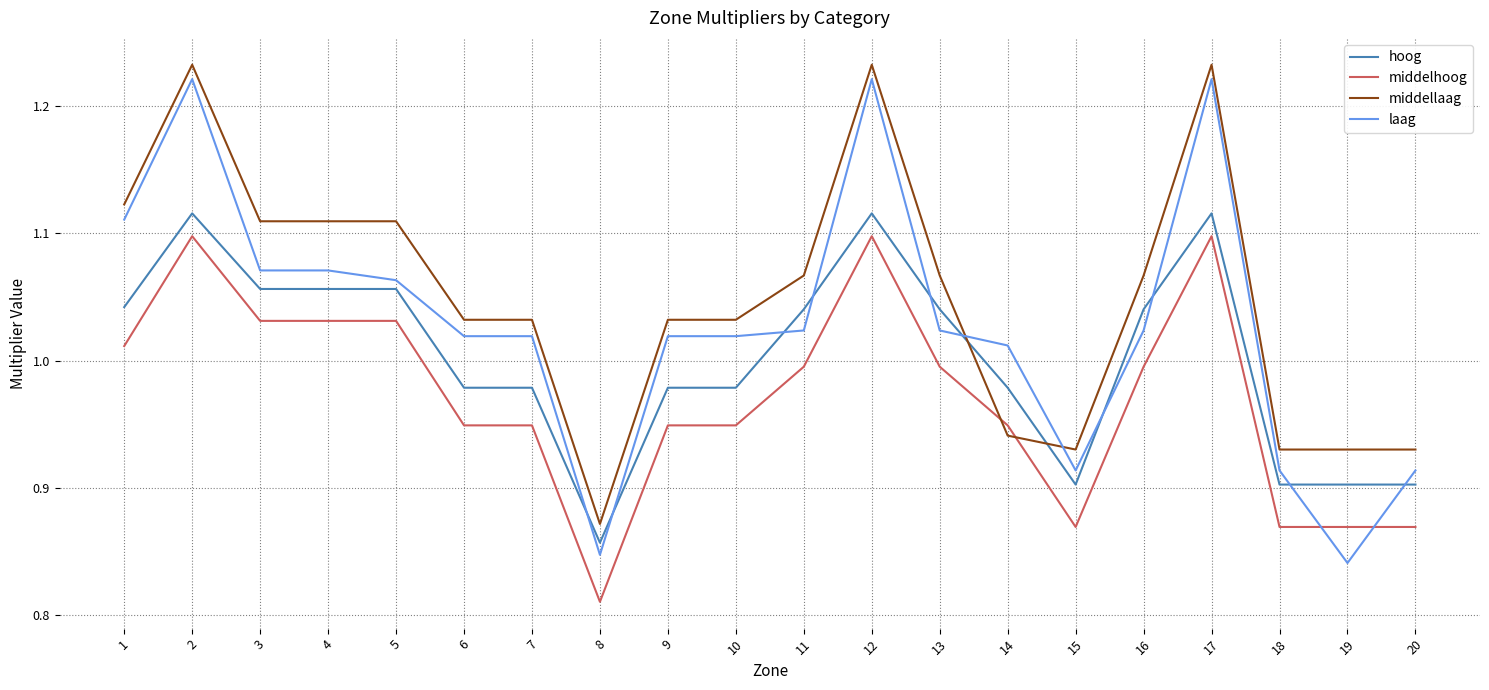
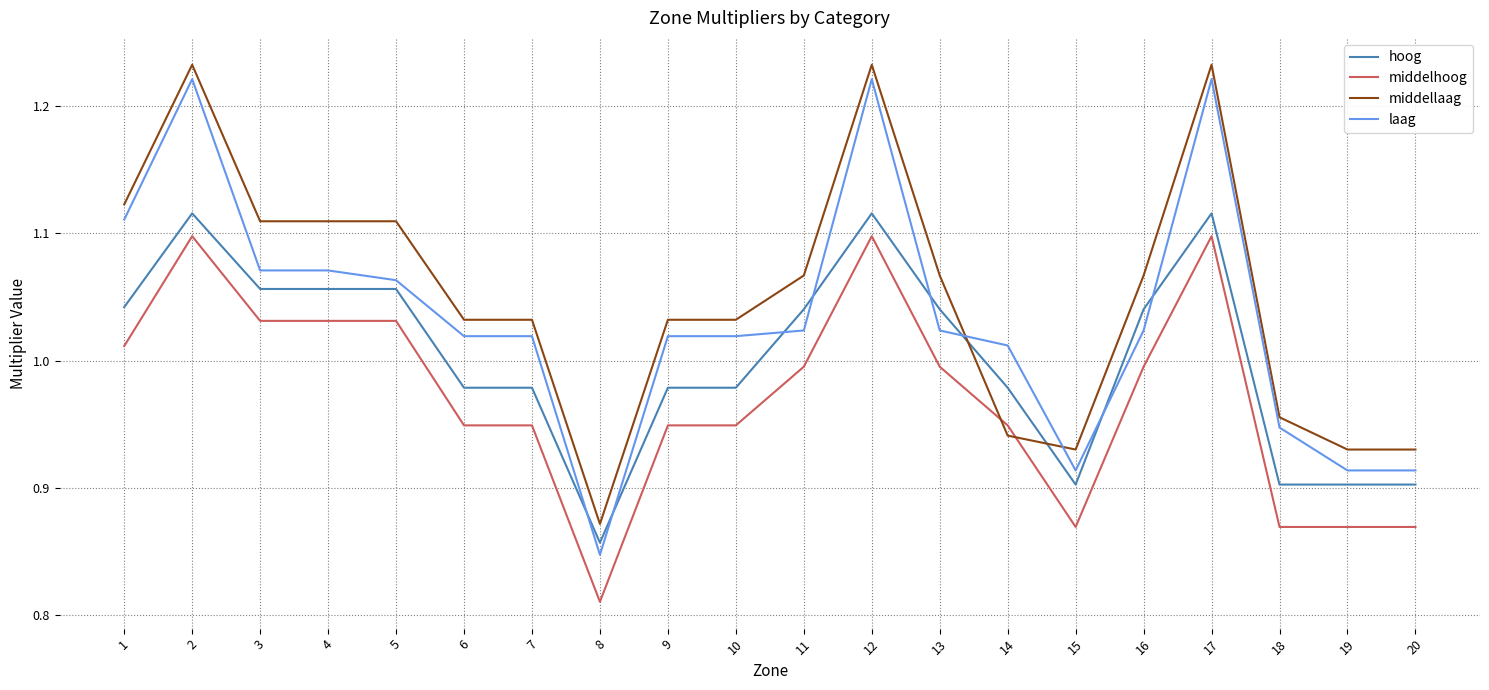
  {
    "hoog": {
      "1": 1.042,
      "2": 1.116,
      "3": 1.056,
      "4": 1.056,
      "5": 1.056,
      "6": 0.979,
      "7": 0.979,
      "8": 0.857,
      "9": 0.979,
      "10": 0.979,
      "11": 1.040,
      "12": 1.116,
      "13": 1.040,
      "14": 0.979,
      "15": 0.903,
      "16": 1.040,
      "17": 1.116,
      "18": 0.903,
      "19": 0.903,
      "20": 0.903
    },
    "middelhoog": {
      "1": 1.011,
      "2": 1.098,
      "3": 1.031,
      "4": 1.031,
      "5": 1.031,
      "6": 0.949,
      "7": 0.949,
      "8": 0.810,
      "9": 0.949,
      "10": 0.949,
      "11": 0.995,
      "12": 1.098,
      "13": 0.995,
      "14": 0.949,
      "15": 0.869,
      "16": 0.995,
      "17": 1.098,
      "18": 0.869,
      "19": 0.869,
      "20": 0.869
    },
    "middellaag": {
      "1": 1.123,
      "2": 1.232,
      "3": 1.109,
      "4": 1.109,
      "5": 1.109,
      "6": 1.032,
      "7": 1.032,
      "8": 0.872,
      "9": 1.032,
      "10": 1.032,
      "11": 1.067,
      "12": 1.232,
      "13": 1.067,
      "14": 0.941,
      "15": 0.930,
      "16": 1.067,
      "17": 1.232,
-     "18": 0.930,
+     "18": 0.955,
      "19": 0.930,
      "20": 0.930
    },
    "laag": {
      "1": 1.111,
      "2": 1.221,
      "3": 1.071,
      "4": 1.071,
      "5": 1.063,
      "6": 1.019,
      "7": 1.019,
      "8": 0.847,
      "9": 1.019,
      "10": 1.019,
      "11": 1.024,
      "12": 1.221,
      "13": 1.024,
      "14": 1.012,
      "15": 0.914,
      "16": 1.024,
      "17": 1.221,
-     "18": 0.914,
-     "19": 0.841,
+     "18": 0.947,
+     "19": 0.914,
      "20": 0.914
    }
  }
